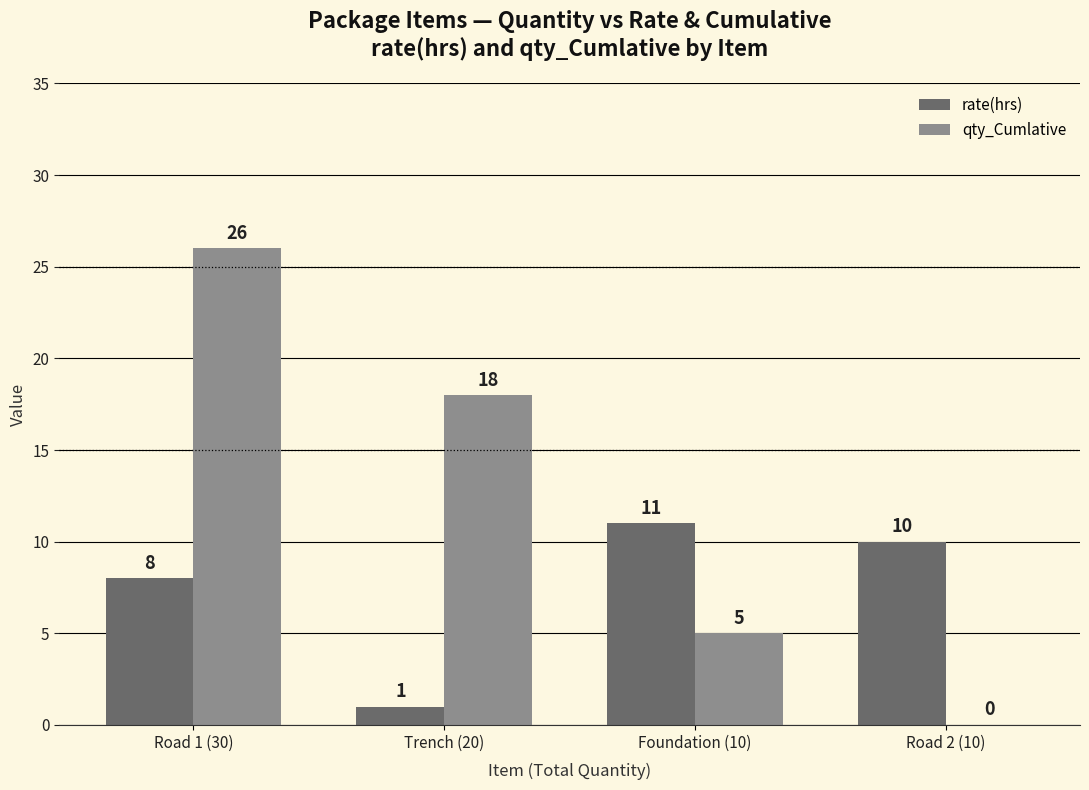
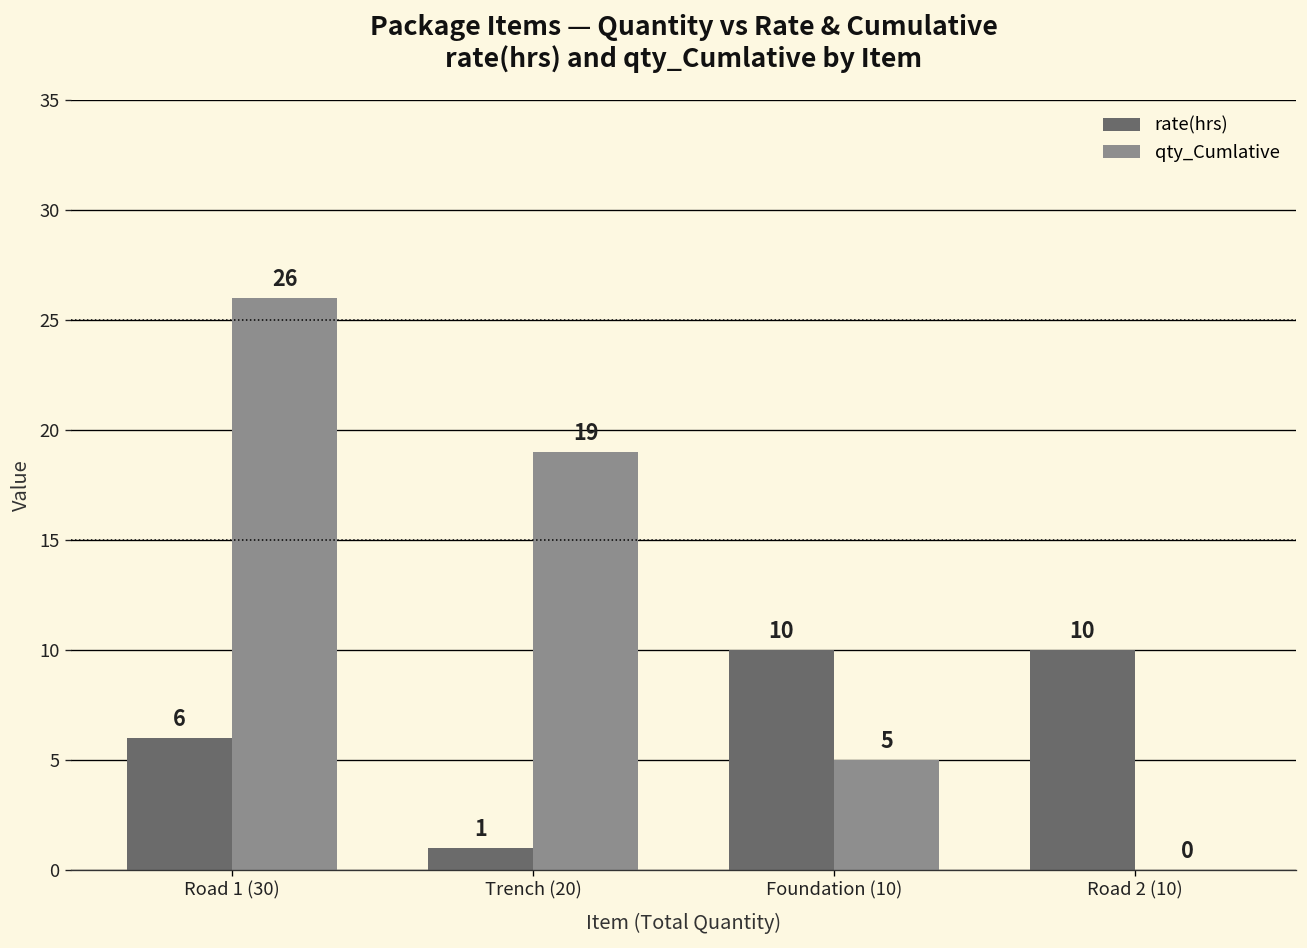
  {
    "rate(hrs)": {
-     "Road 1 (30)": 8,
+     "Road 1 (30)": 6,
      "Trench (20)": 1,
-     "Foundation (10)": 11,
+     "Foundation (10)": 10,
      "Road 2 (10)": 10
    },
    "qty_Cumlative": {
      "Road 1 (30)": 26,
-     "Trench (20)": 18,
+     "Trench (20)": 19,
      "Foundation (10)": 5,
      "Road 2 (10)": 0
    }
  }
